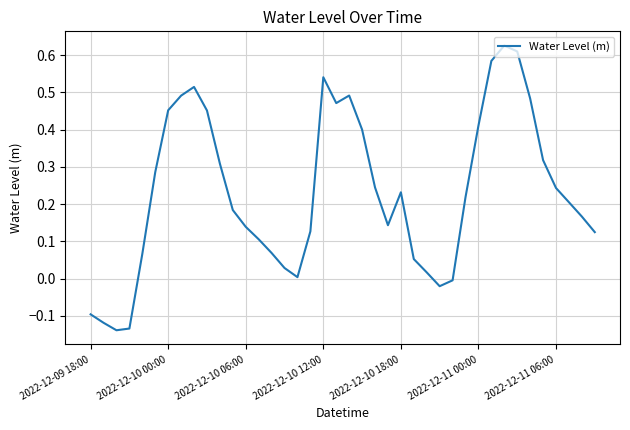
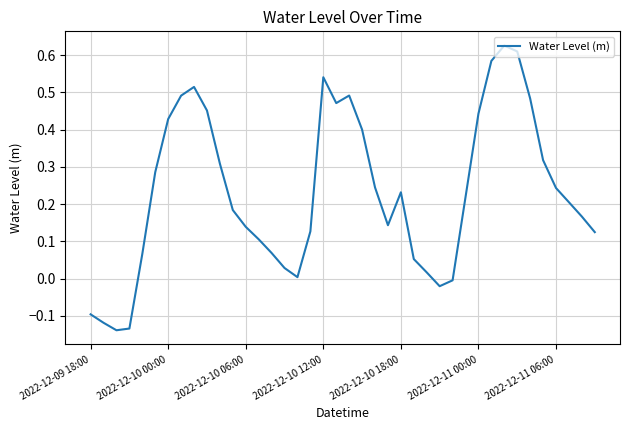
  {
    "2022-12-09 18:00": -0.10,
-   "2022-12-10 00:00": 0.45,
+   "2022-12-10 00:00": 0.43,
    "2022-12-10 06:00": 0.14,
    "2022-12-10 12:00": 0.54,
    "2022-12-10 18:00": 0.23,
-   "2022-12-11 00:00": 0.41,
+   "2022-12-11 00:00": 0.44,
    "2022-12-11 06:00": 0.24
  }
